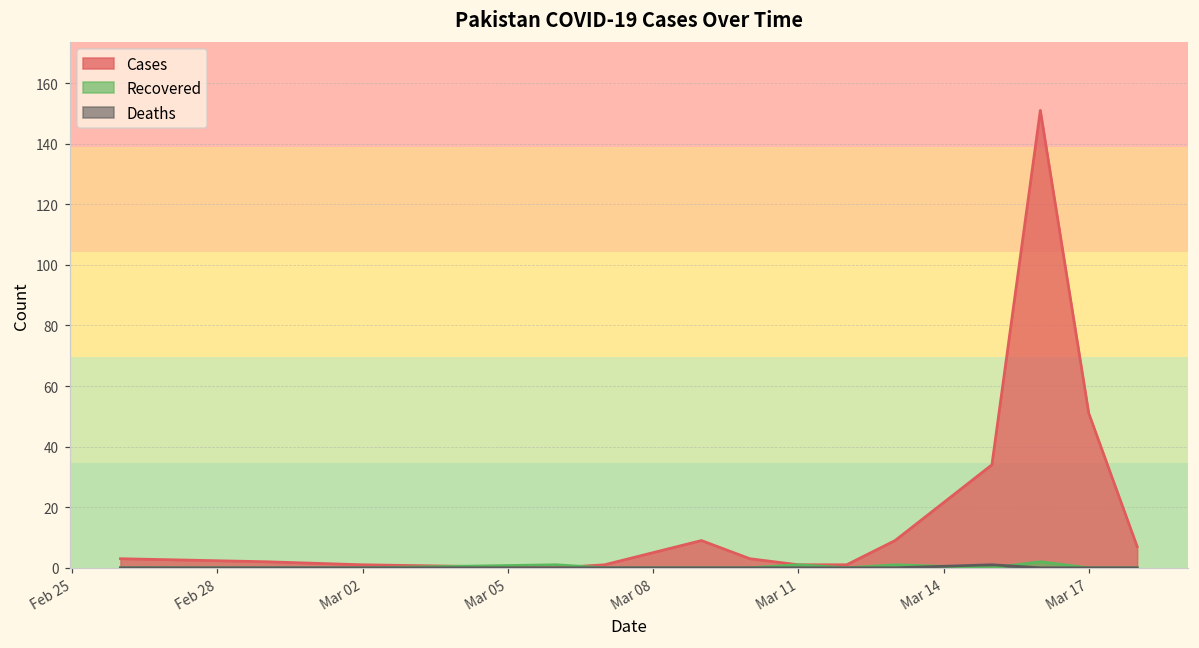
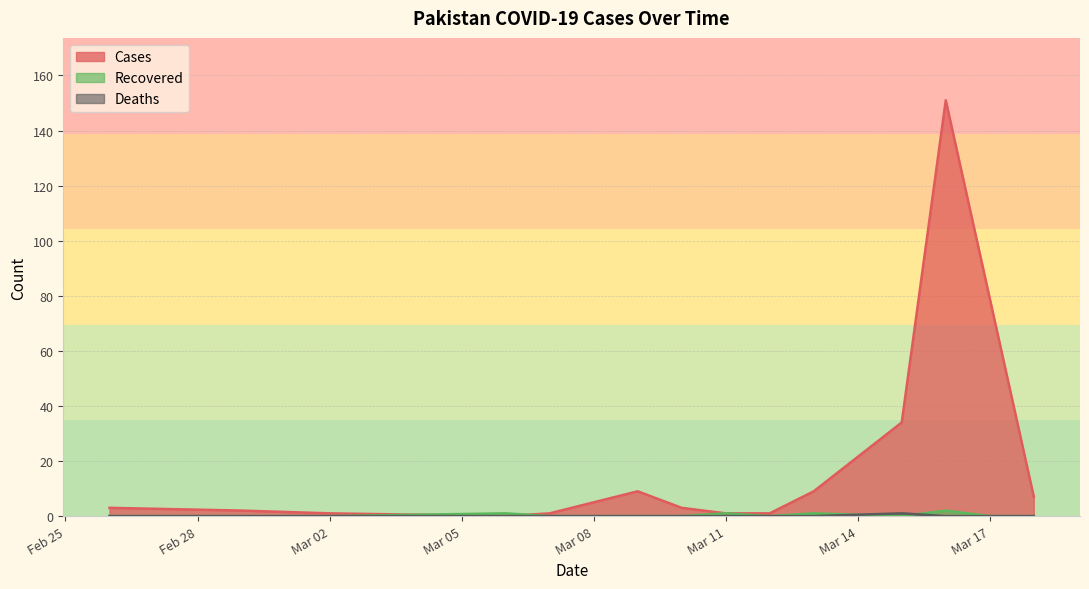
  {
    "Cases": {
      "Mar 02": 1,
-     "Mar 17": 51
+     "Mar 17": 79
    },
    "Deaths": {
      "Mar 11": 0
    }
  }
